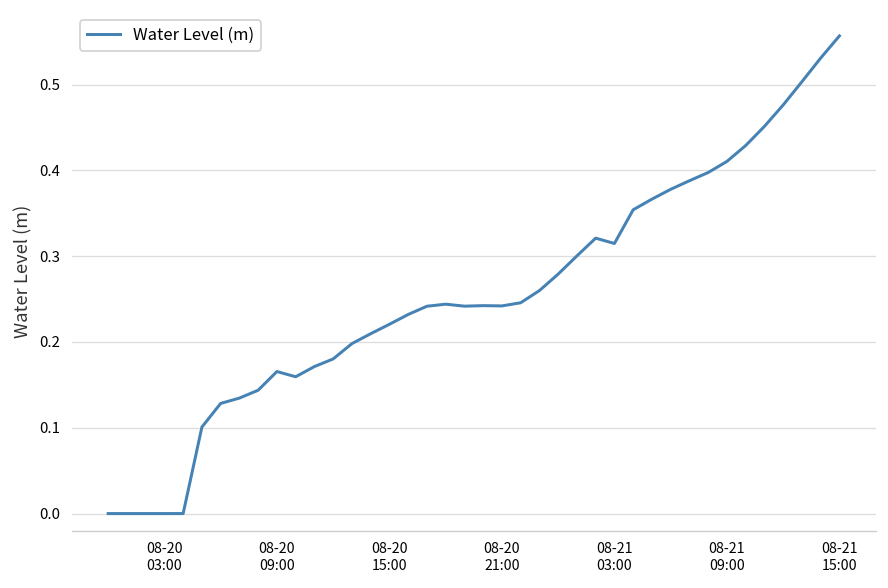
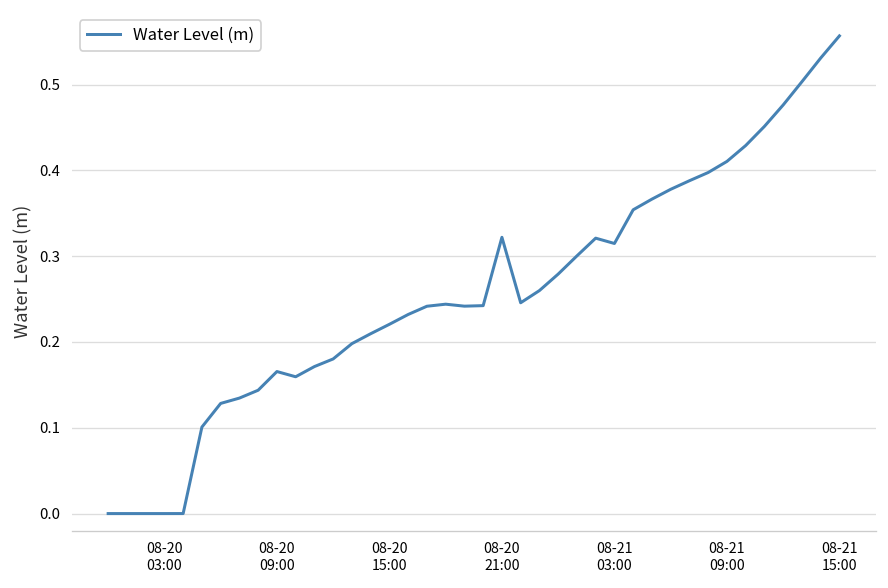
  {
    "08-20 03:00": 0.00,
    "08-20 09:00": 0.17,
    "08-20 15:00": 0.22,
-   "08-20 21:00": 0.24,
+   "08-20 21:00": 0.32,
    "08-21 03:00": 0.31,
    "08-21 09:00": 0.41,
    "08-21 15:00": 0.56
  }
